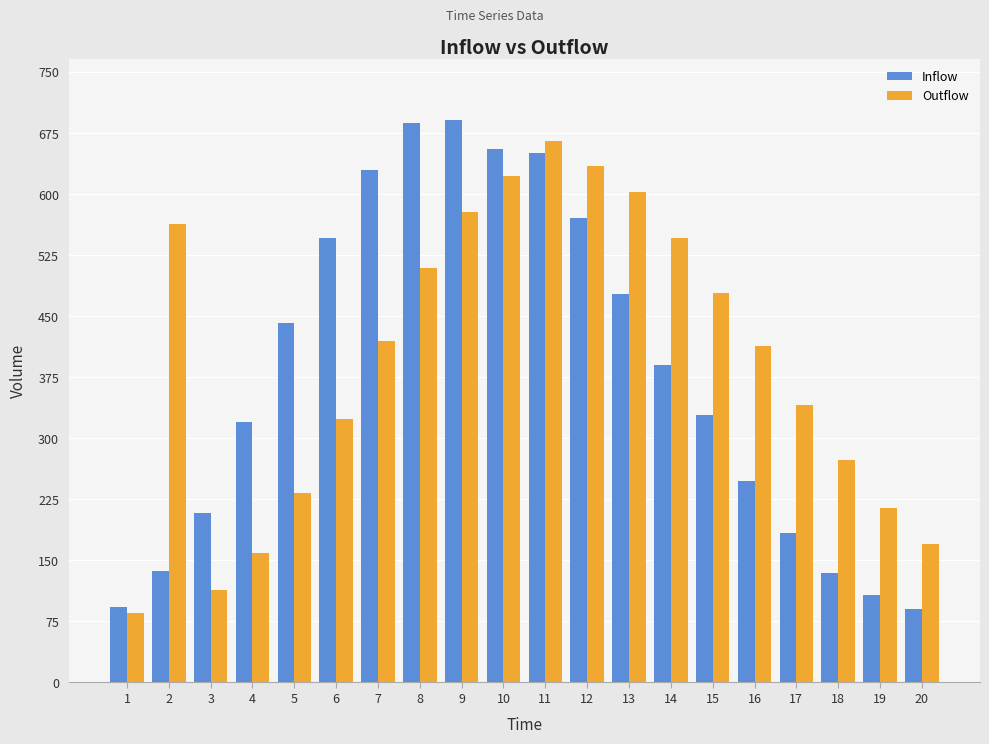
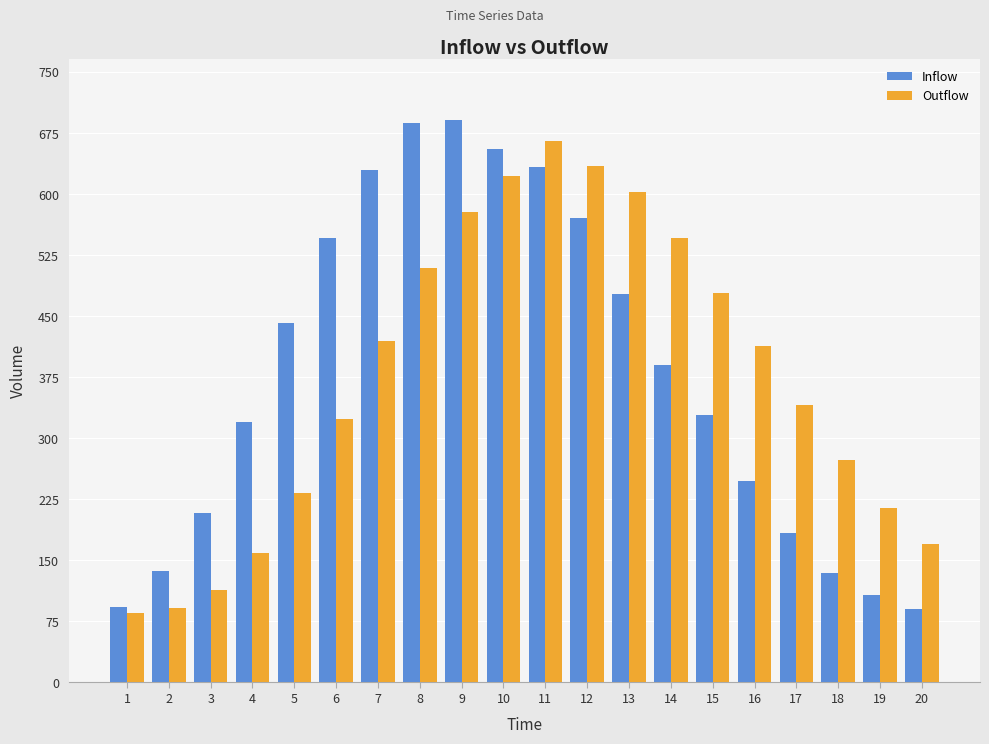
  {
    "Inflow": {
      "1": 90,
      "2": 140,
      "3": 210,
      "4": 320,
      "5": 440,
      "6": 550,
      "7": 630,
      "8": 690,
      "9": 690,
      "10": 660,
-     "11": 650,
+     "11": 630,
      "12": 570,
      "13": 480,
      "14": 390,
      "15": 330,
      "16": 250,
      "17": 180,
      "18": 130,
      "19": 110,
      "20": 90
    },
    "Outflow": {
      "1": 90,
-     "2": 560,
+     "2": 90,
      "3": 110,
      "4": 160,
      "5": 230,
      "6": 320,
      "7": 420,
      "8": 510,
      "9": 580,
      "10": 620,
      "11": 670,
      "12": 640,
      "13": 600,
      "14": 550,
      "15": 480,
      "16": 410,
      "17": 340,
      "18": 270,
      "19": 220,
      "20": 170
    }
  }
